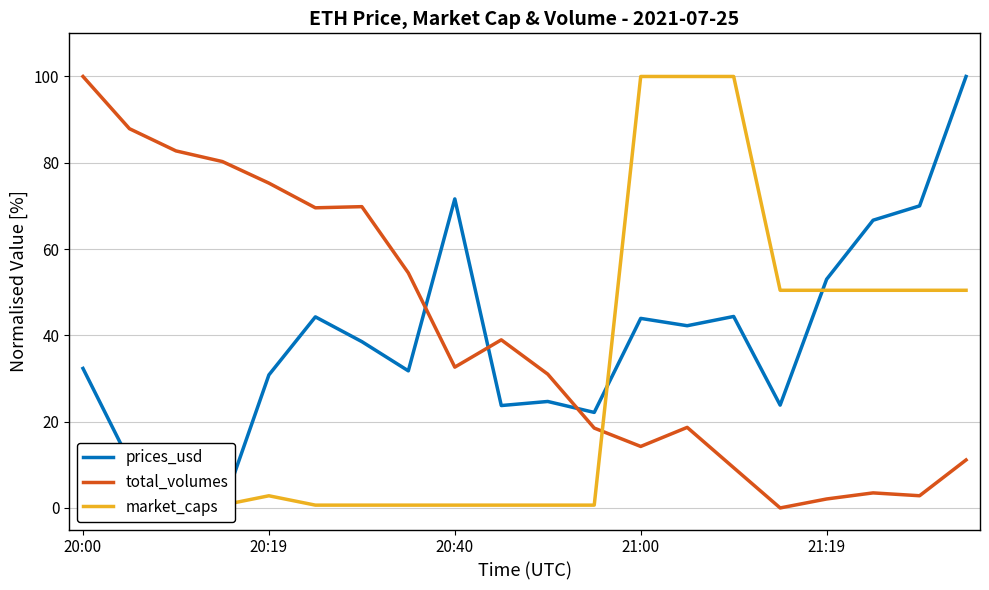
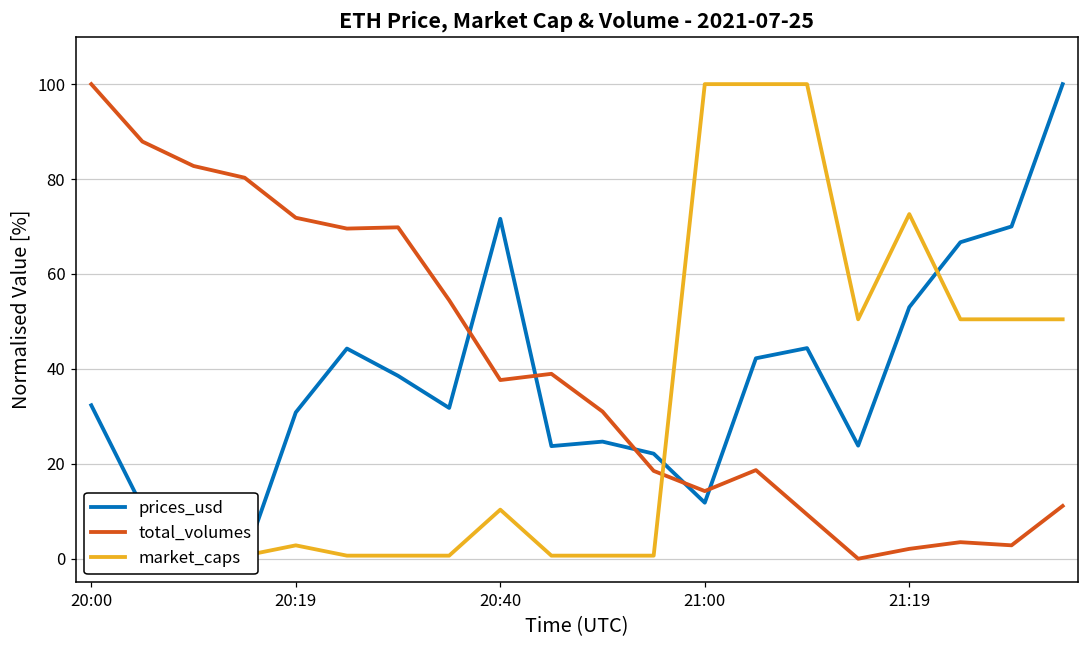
  {
    "prices_usd": {
      "20:00": 32,
      "20:19": 31,
      "20:40": 72,
-     "21:00": 44,
+     "21:00": 12,
      "21:19": 53
    },
    "total_volumes": {
      "20:00": 100,
-     "20:19": 75,
-     "20:40": 33,
+     "20:19": 72,
+     "20:40": 38,
      "21:00": 14,
      "21:19": 2
    },
    "market_caps": {
      "20:19": 3,
-     "20:40": 1,
+     "20:40": 10,
      "21:00": 100,
-     "21:19": 50
+     "21:19": 73
    }
  }
